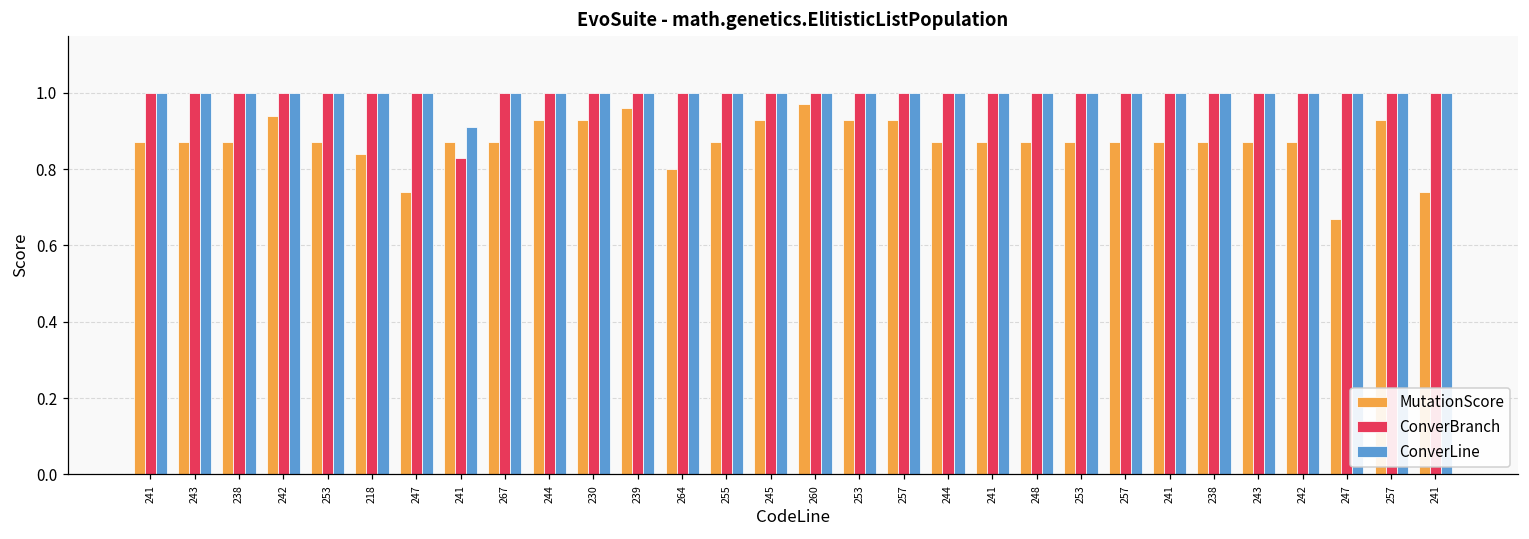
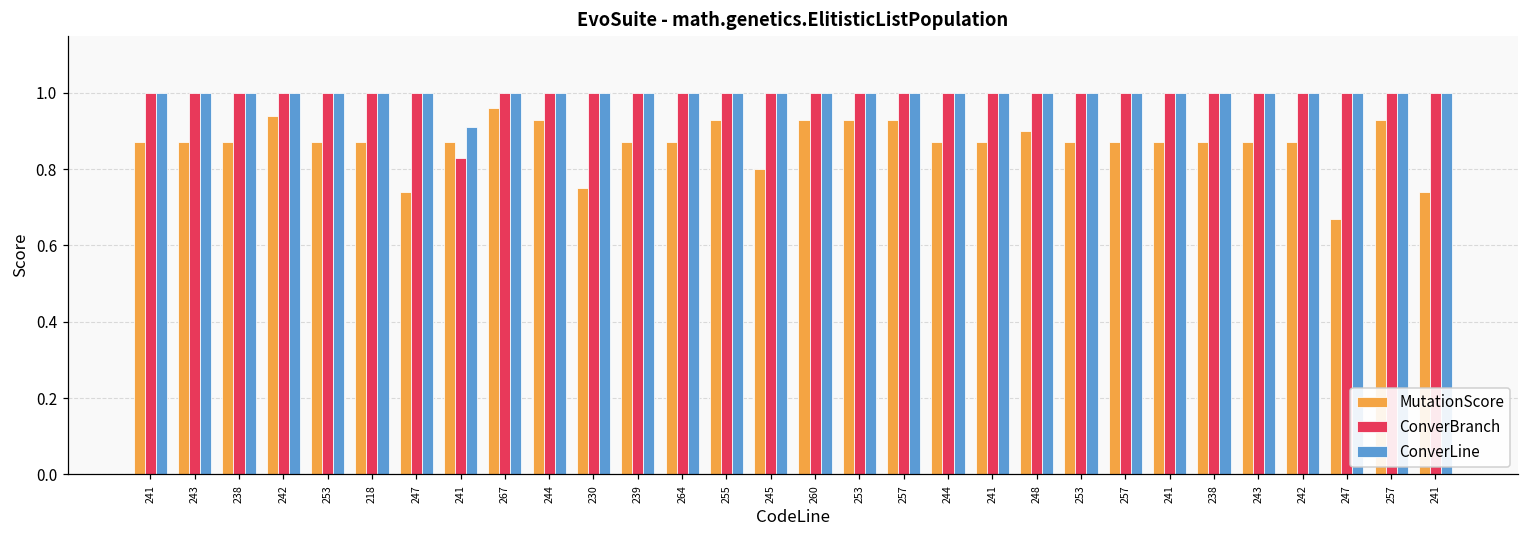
  {
    "MutationScore": {
-     "218": 0.84,
-     "267": 0.87,
-     "230": 0.93,
-     "239": 0.96,
-     "264": 0.80,
-     "255": 0.87,
-     "245": 0.93,
-     "260": 0.97,
-     "248": 0.87
+     "218": 0.87,
+     "267": 0.96,
+     "230": 0.75,
+     "239": 0.87,
+     "264": 0.87,
+     "255": 0.93,
+     "245": 0.80,
+     "260": 0.93,
+     "248": 0.90
    },
    "ConverBranch": {
      "218": 1.00,
      "267": 1.00,
      "230": 1.00,
      "239": 1.00,
      "264": 1.00,
      "255": 1.00,
      "245": 1.00,
      "260": 1.00,
      "248": 1.00
    },
    "ConverLine": {
      "218": 1.00,
      "267": 1.00,
      "230": 1.00,
      "239": 1.00,
      "264": 1.00,
      "255": 1.00,
      "245": 1.00,
      "260": 1.00,
      "248": 1.00
    }
  }
